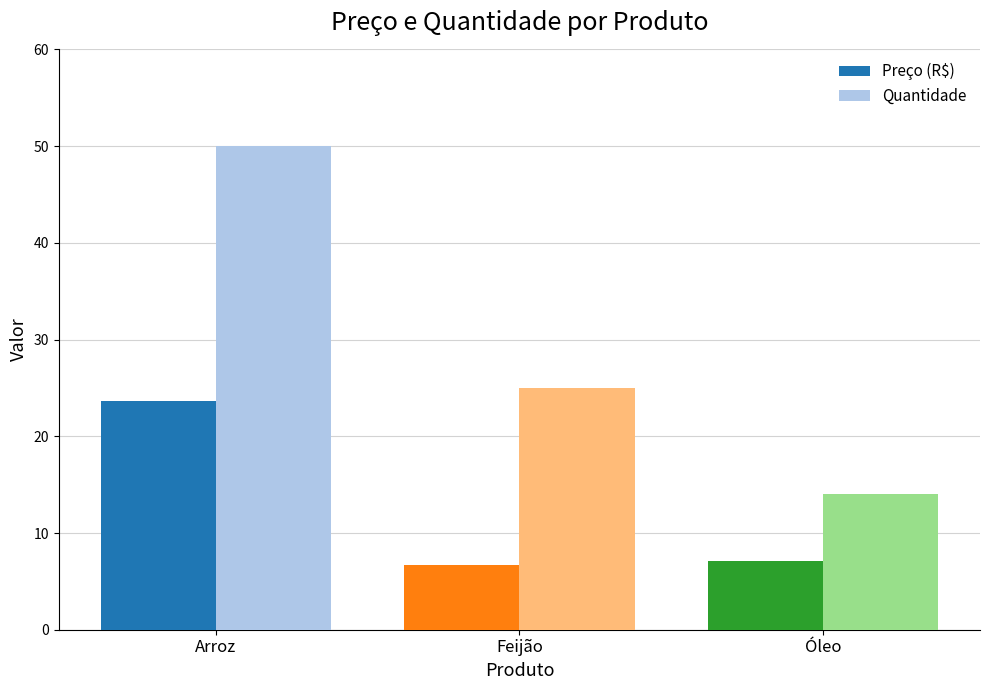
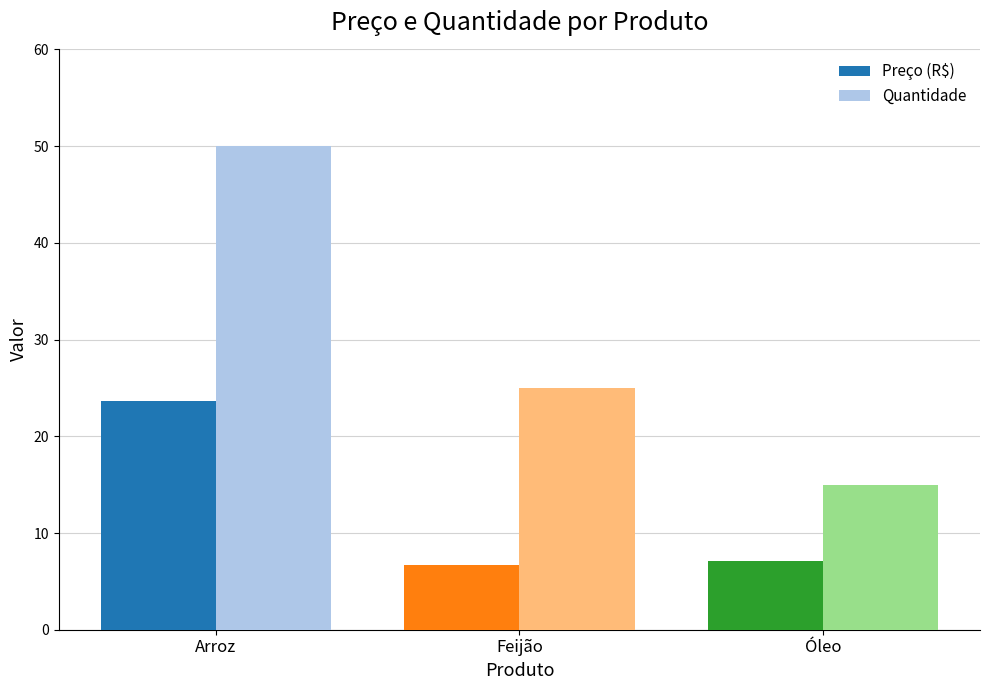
  {
    "Preço (R$)": {
      "Arroz": 24,
      "Feijão": 7,
      "Óleo": 7
    },
    "Quantidade": {
      "Arroz": 50,
      "Feijão": 25,
-     "Óleo": 14
+     "Óleo": 15
    }
  }
